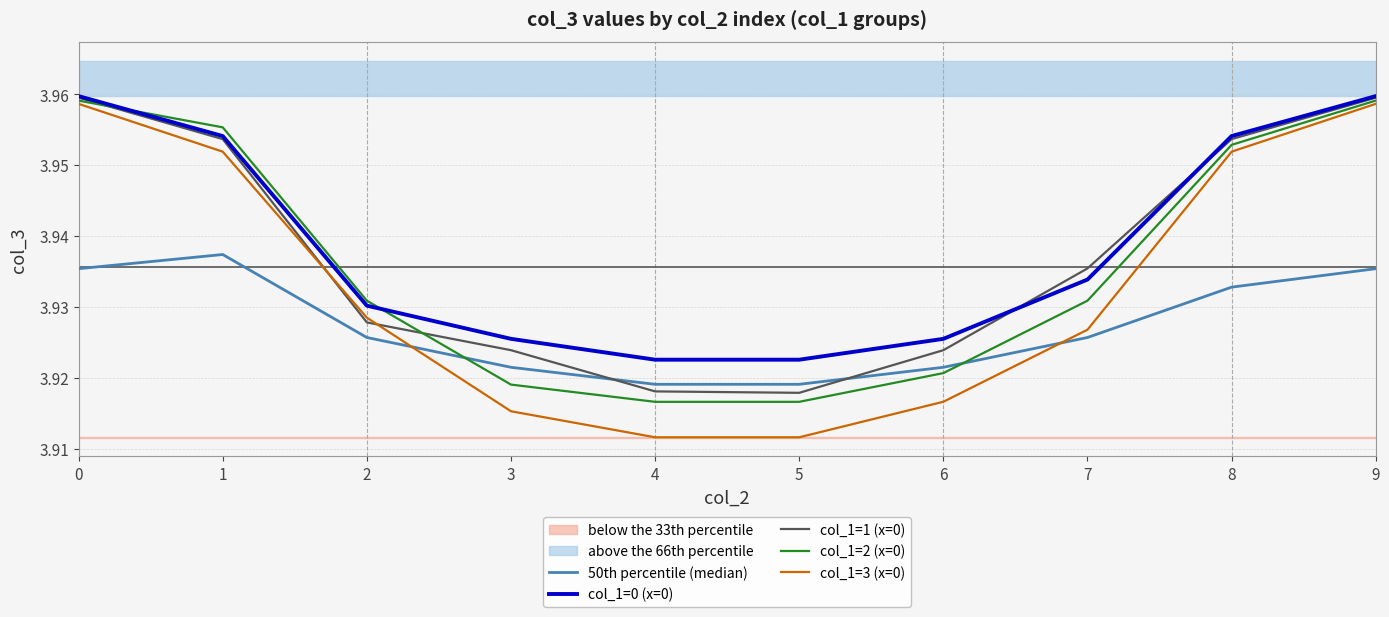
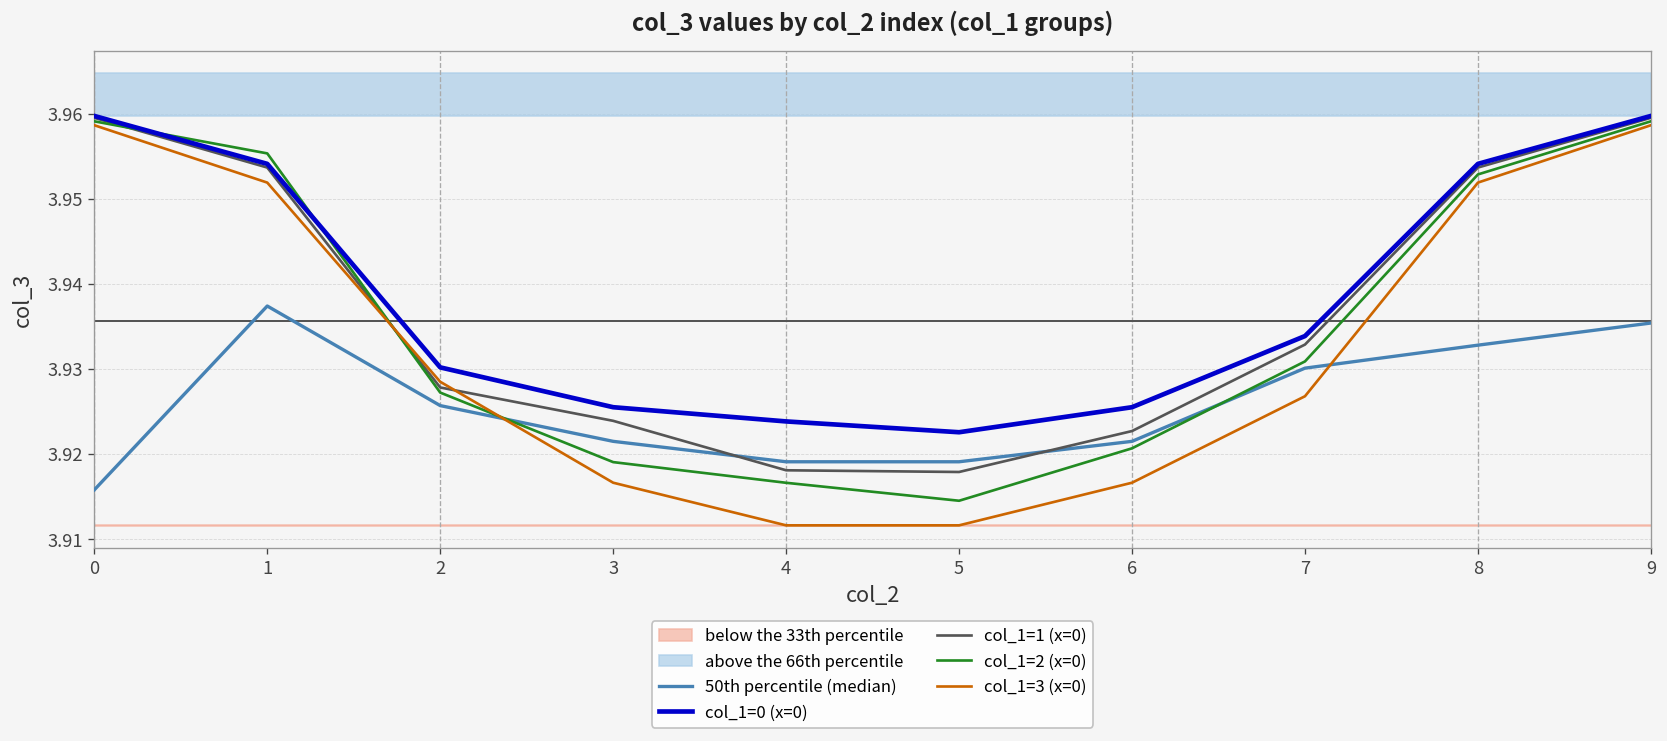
  {
    "50th percentile (median)": {
-     "0": 3.935,
+     "0": 3.916,
      "1": 3.937,
      "2": 3.926,
      "3": 3.922,
      "4": 3.919,
      "5": 3.919,
      "6": 3.922,
-     "7": 3.926,
+     "7": 3.930,
      "8": 3.933,
      "9": 3.935
    },
    "above the 66th percentile": {
      "0": 3.965,
      "1": 3.965,
      "2": 3.965,
      "3": 3.965,
      "4": 3.965,
      "5": 3.965,
      "6": 3.965,
      "7": 3.965,
      "8": 3.965,
      "9": 3.965
    },
    "col_1=0 (x=0)": {
      "1": 3.954,
      "2": 3.930,
      "3": 3.926,
-     "4": 3.923,
+     "4": 3.924,
      "5": 3.923,
      "6": 3.926,
      "7": 3.934,
      "8": 3.954
    },
    "col_1=1 (x=0)": {
      "1": 3.954,
      "2": 3.928,
      "3": 3.924,
      "4": 3.918,
      "5": 3.918,
-     "6": 3.924,
-     "7": 3.935,
+     "6": 3.923,
+     "7": 3.933,
      "8": 3.954
    },
    "col_1=2 (x=0)": {
      "0": 3.959,
      "1": 3.955,
-     "2": 3.931,
+     "2": 3.927,
      "3": 3.919,
      "4": 3.917,
-     "5": 3.917,
+     "5": 3.915,
      "6": 3.921,
      "7": 3.931,
      "8": 3.953,
      "9": 3.959
    },
    "col_1=3 (x=0)": {
      "0": 3.959,
      "1": 3.952,
      "2": 3.929,
-     "3": 3.915,
+     "3": 3.917,
      "6": 3.917,
      "7": 3.927,
      "8": 3.952,
      "9": 3.959
    }
  }
